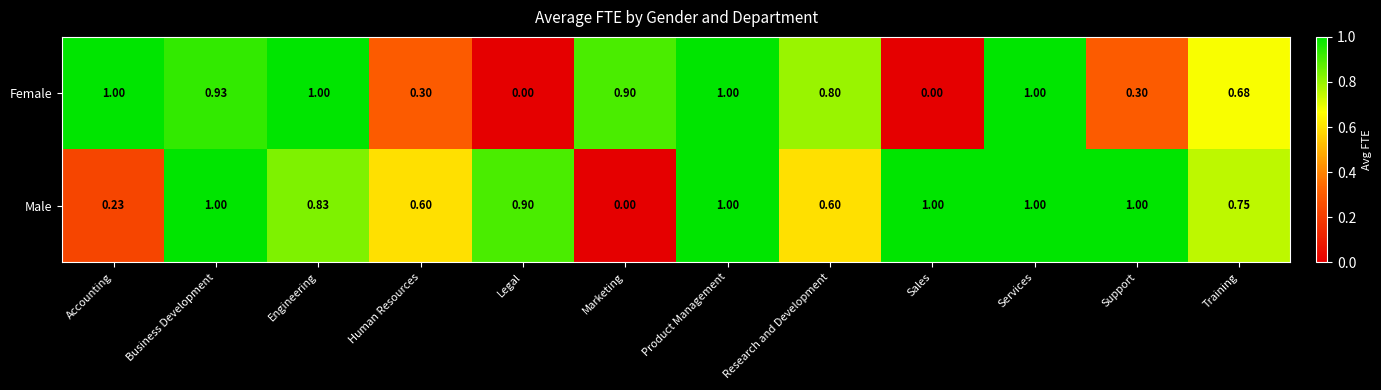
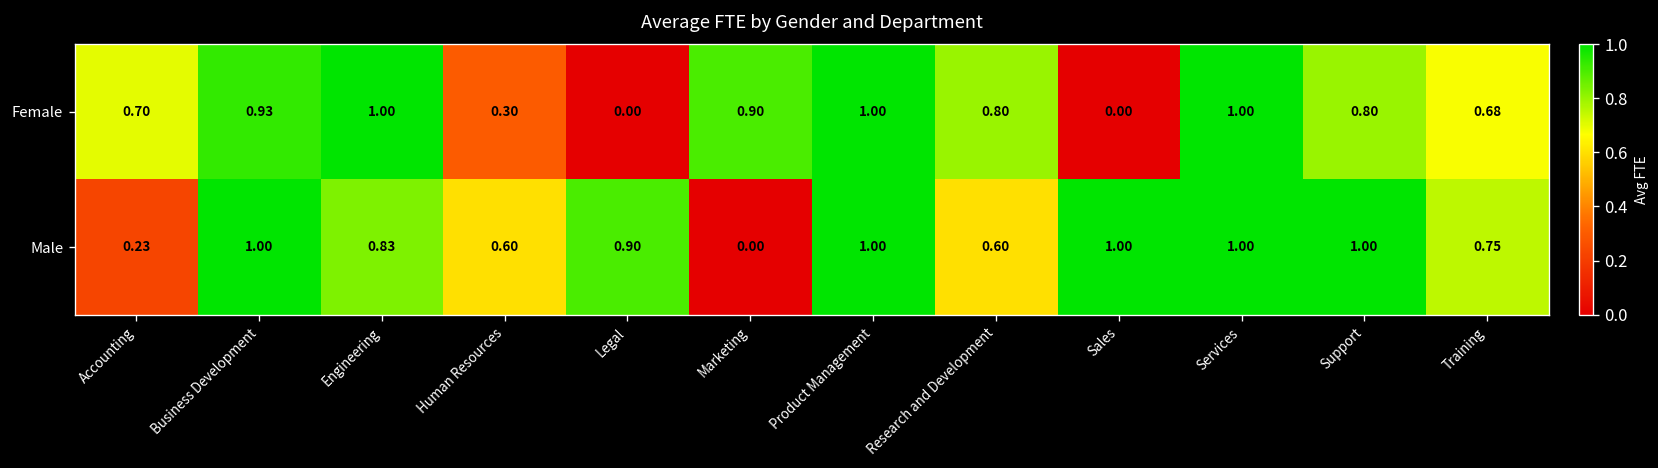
  {
    "Female": {
-     "Accounting": 1.00,
+     "Accounting": 0.70,
      "Business Development": 0.93,
      "Engineering": 1.00,
      "Human Resources": 0.30,
      "Legal": 0.00,
      "Marketing": 0.90,
      "Product Management": 1.00,
      "Research and Development": 0.80,
      "Sales": 0.00,
      "Services": 1.00,
-     "Support": 0.30,
+     "Support": 0.80,
      "Training": 0.68
    },
    "Male": {
      "Accounting": 0.23,
      "Business Development": 1.00,
      "Engineering": 0.83,
      "Human Resources": 0.60,
      "Legal": 0.90,
      "Marketing": 0.00,
      "Product Management": 1.00,
      "Research and Development": 0.60,
      "Sales": 1.00,
      "Services": 1.00,
      "Support": 1.00,
      "Training": 0.75
    }
  }
